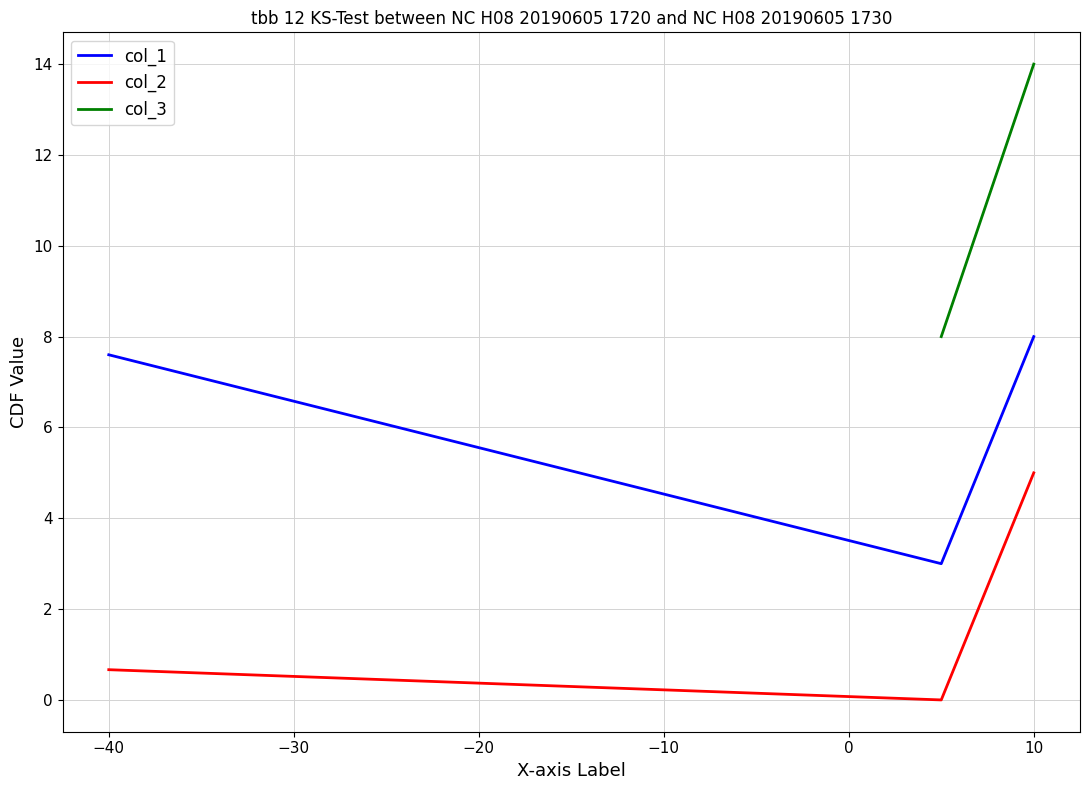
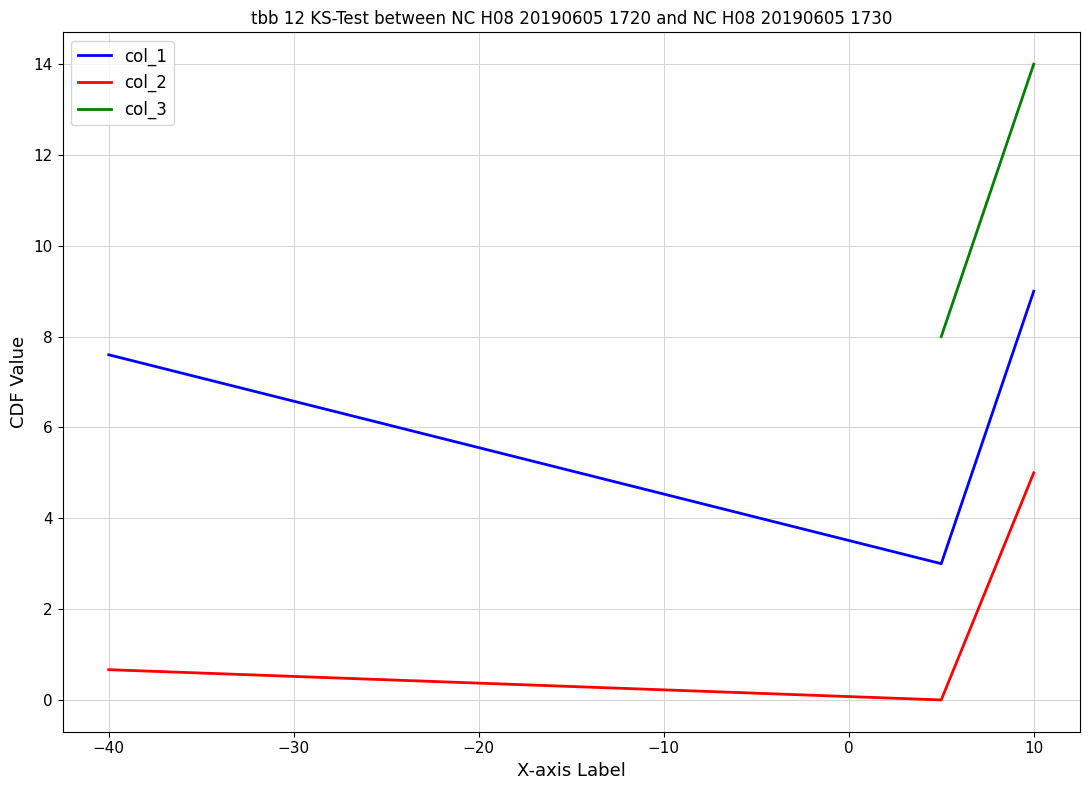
  {
    "col_1": {
      "−40": 7.6,
-     "10": 8
+     "10": 9
    },
    "col_2": {
      "−40": 0.7,
      "10": 5
    },
    "col_3": {
      "10": 14
    }
  }
